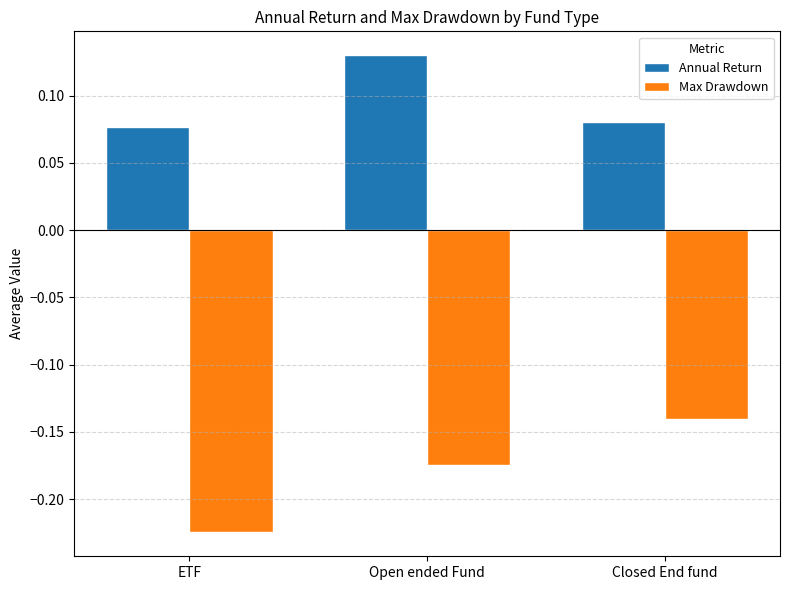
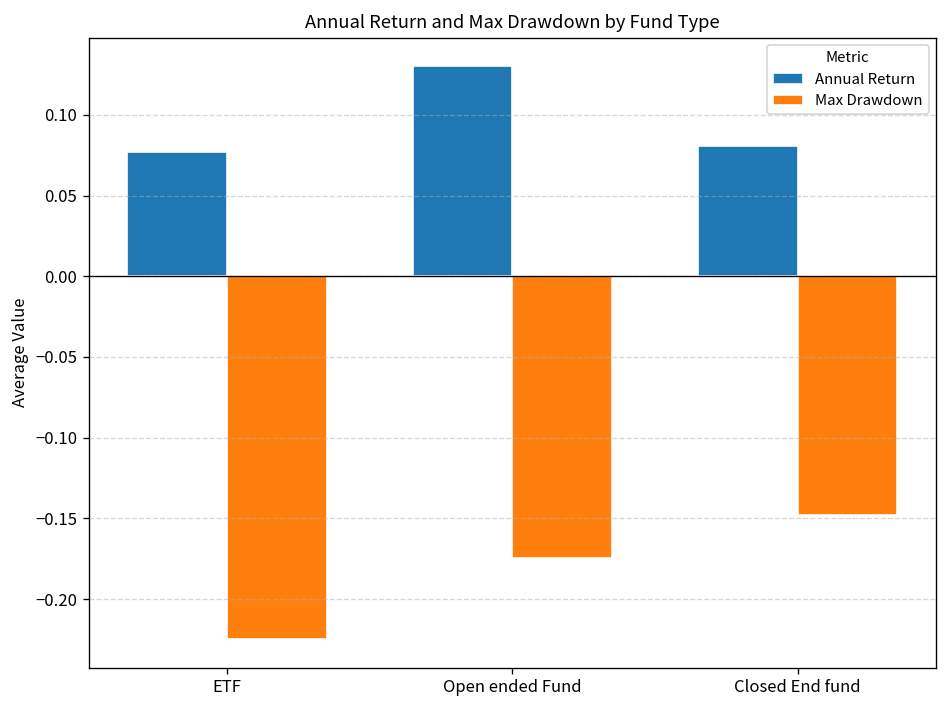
  {
    "Annual Return": {
      "ETF": 0.077,
      "Open ended Fund": 0.130,
      "Closed End fund": 0.081
    },
    "Max Drawdown": {
      "ETF": -0.225,
      "Open ended Fund": -0.175,
-     "Closed End fund": -0.141
+     "Closed End fund": -0.148
    }
  }
